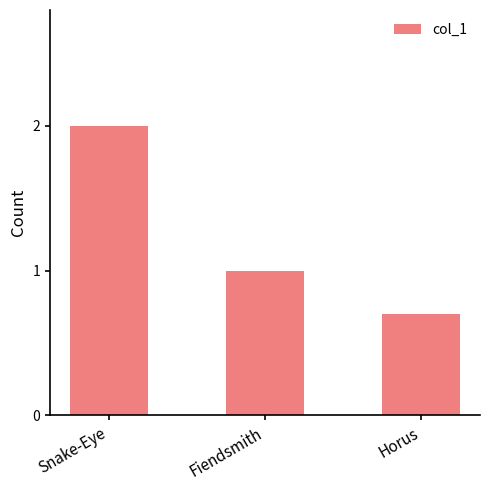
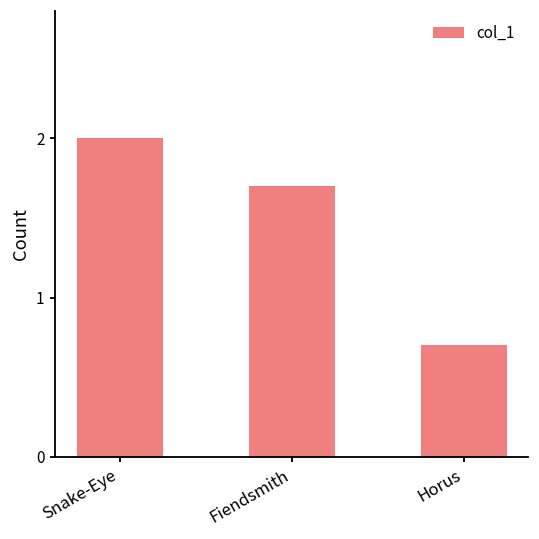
  {
    "Snake-Eye": 2.0,
-   "Fiendsmith": 1.0,
+   "Fiendsmith": 1.7,
    "Horus": 0.7
  }
